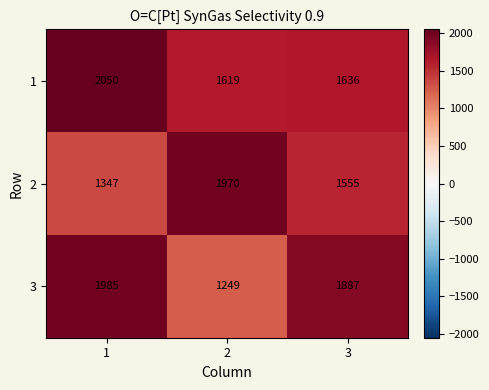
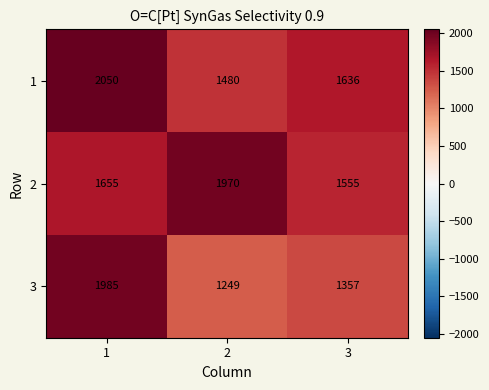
  {
    "1": {
      "1": 2050,
-     "2": 1619,
+     "2": 1480,
      "3": 1636
    },
    "2": {
-     "1": 1347,
+     "1": 1655,
      "2": 1970,
      "3": 1555
    },
    "3": {
      "1": 1985,
      "2": 1249,
-     "3": 1887
+     "3": 1357
    }
  }
